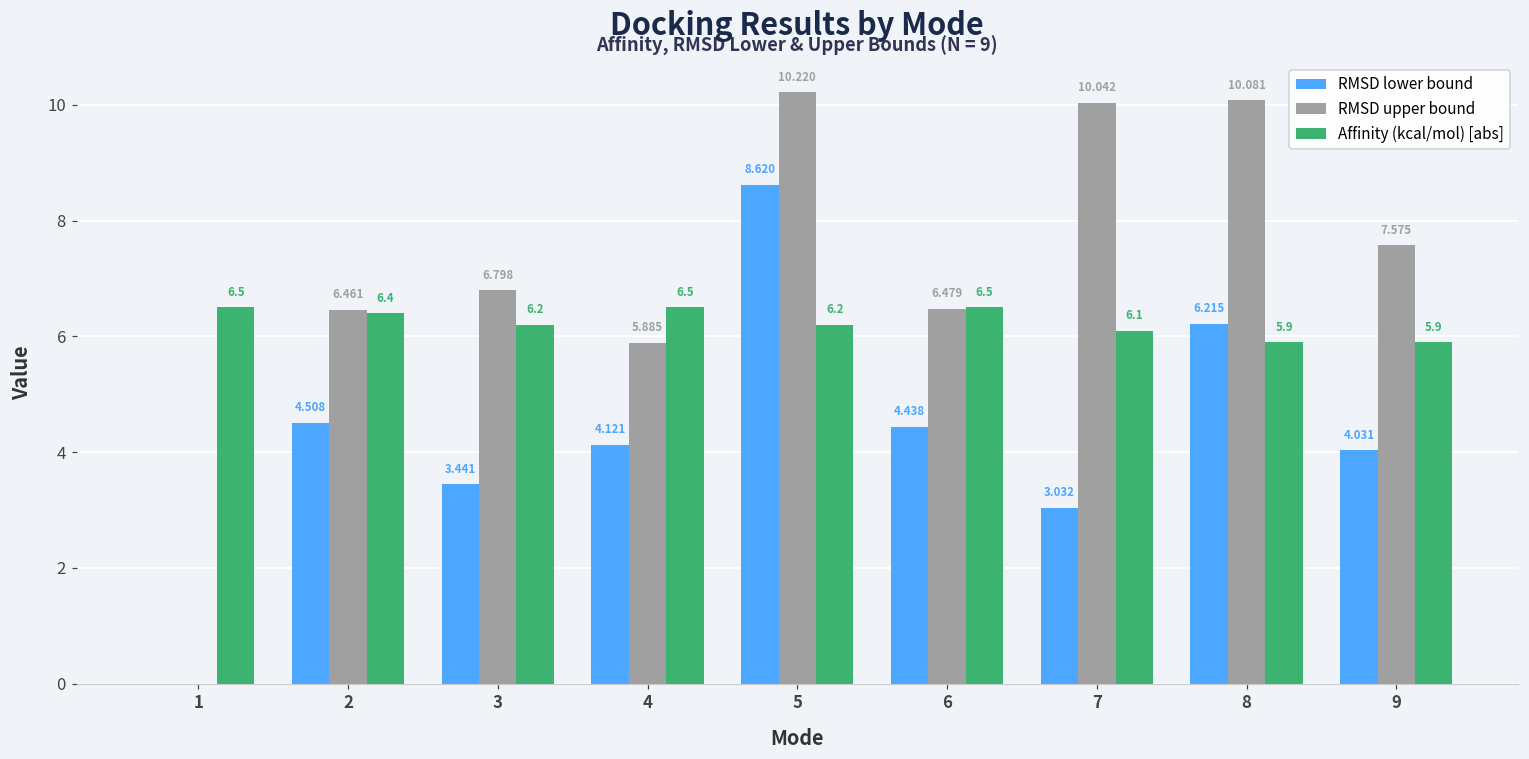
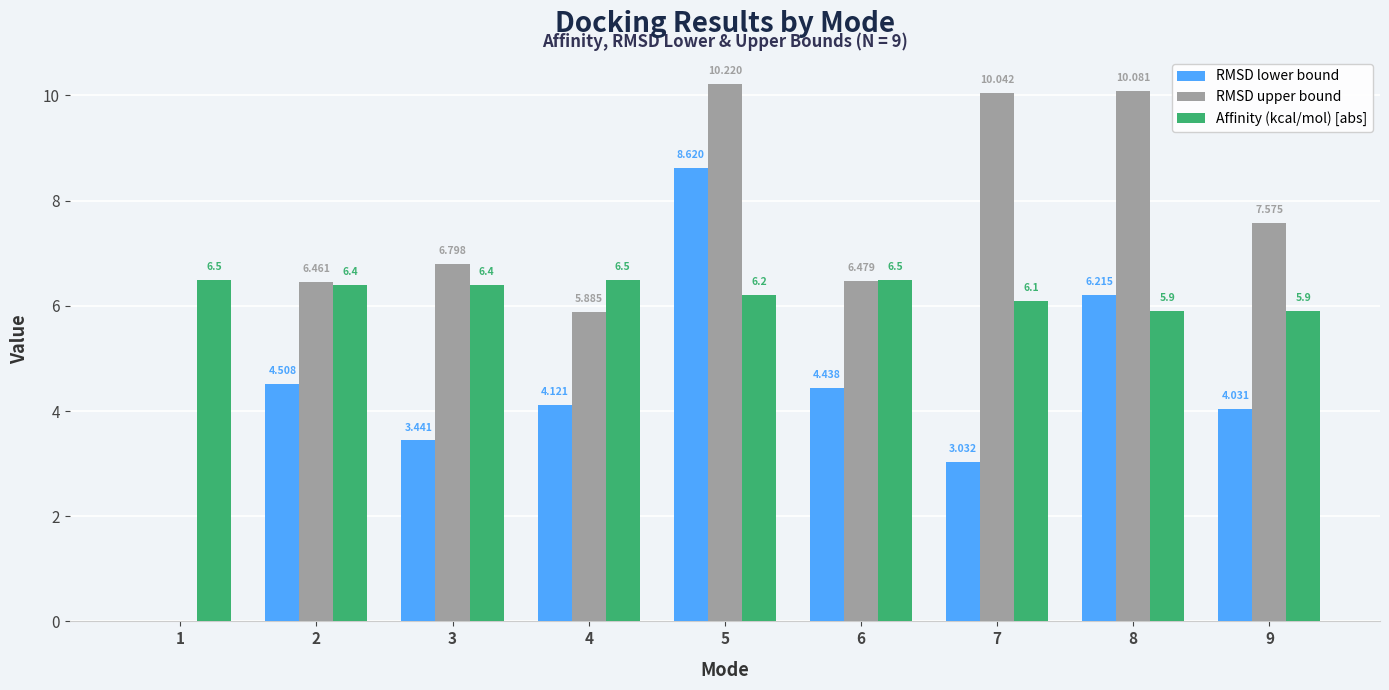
  {
    "RMSD lower bound": {
      "2": 4.508,
      "3": 3.441,
      "4": 4.121,
      "5": 8.620,
      "6": 4.438,
      "7": 3.032,
      "8": 6.215,
      "9": 4.031
    },
    "RMSD upper bound": {
      "2": 6.461,
      "3": 6.798,
      "4": 5.885,
      "5": 10.220,
      "6": 6.479,
      "7": 10.042,
      "8": 10.081,
      "9": 7.575
    },
    "Affinity (kcal/mol) [abs]": {
      "1": 6.5,
      "2": 6.4,
-     "3": 6.2,
+     "3": 6.4,
      "4": 6.5,
      "5": 6.2,
      "6": 6.5,
      "7": 6.1,
      "8": 5.9,
      "9": 5.9
    }
  }
